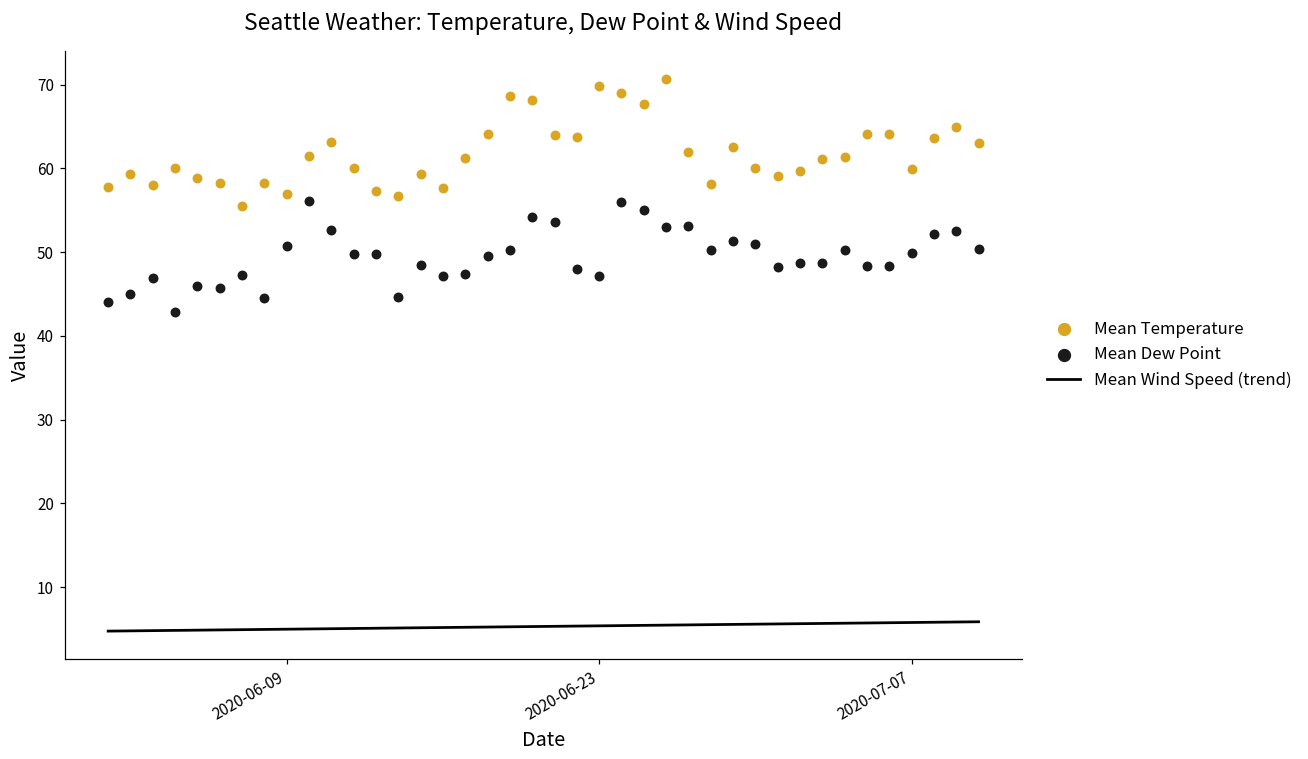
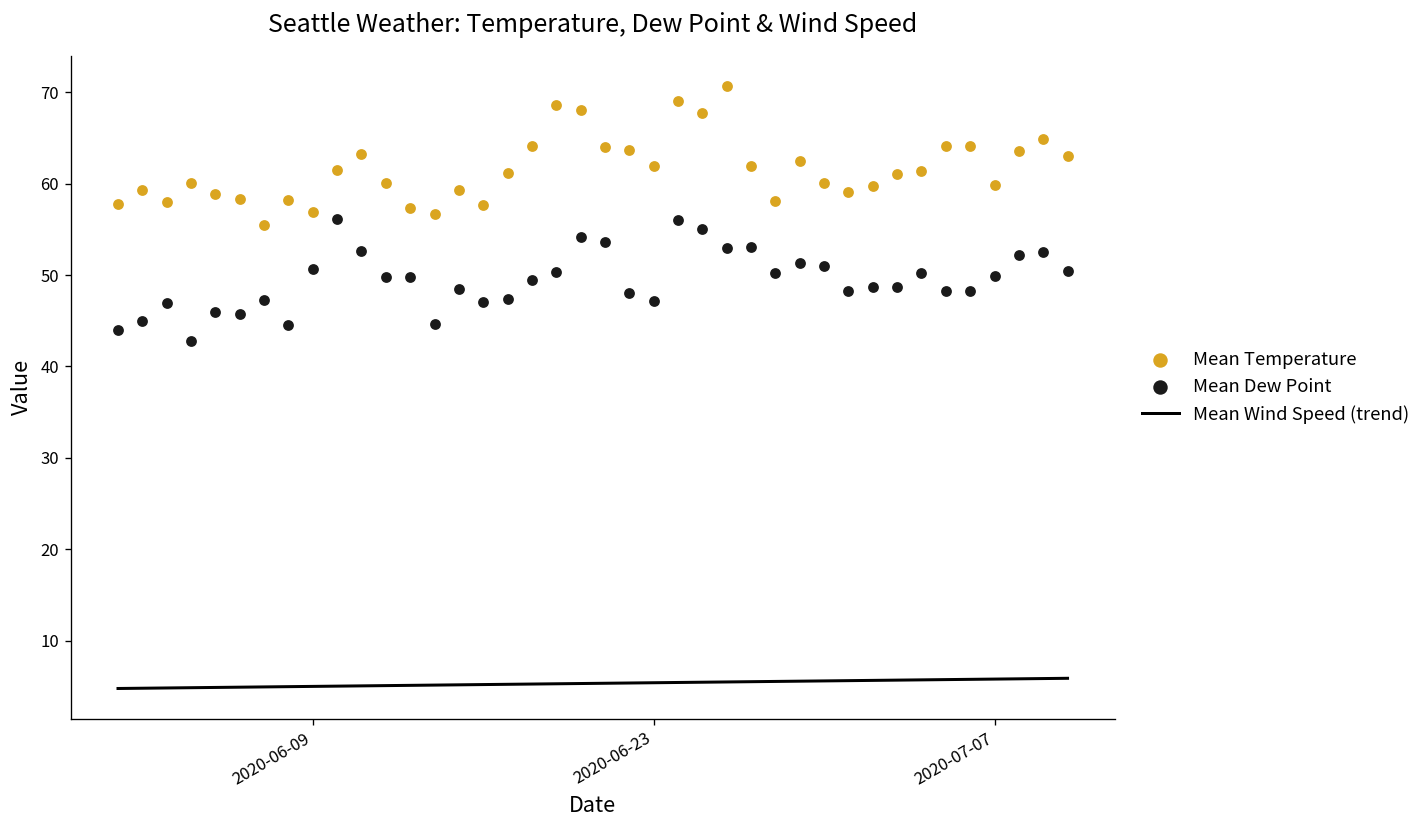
  {
    "Mean Temperature": {
-     "2020-06-23": 70
+     "2020-06-23": 62
    }
  }
